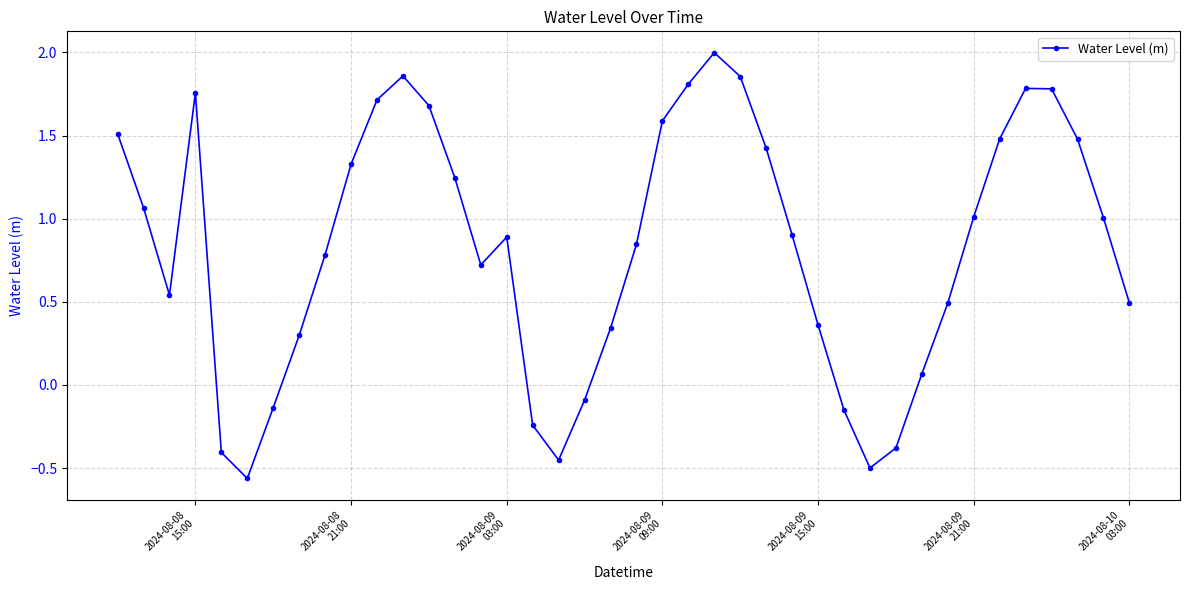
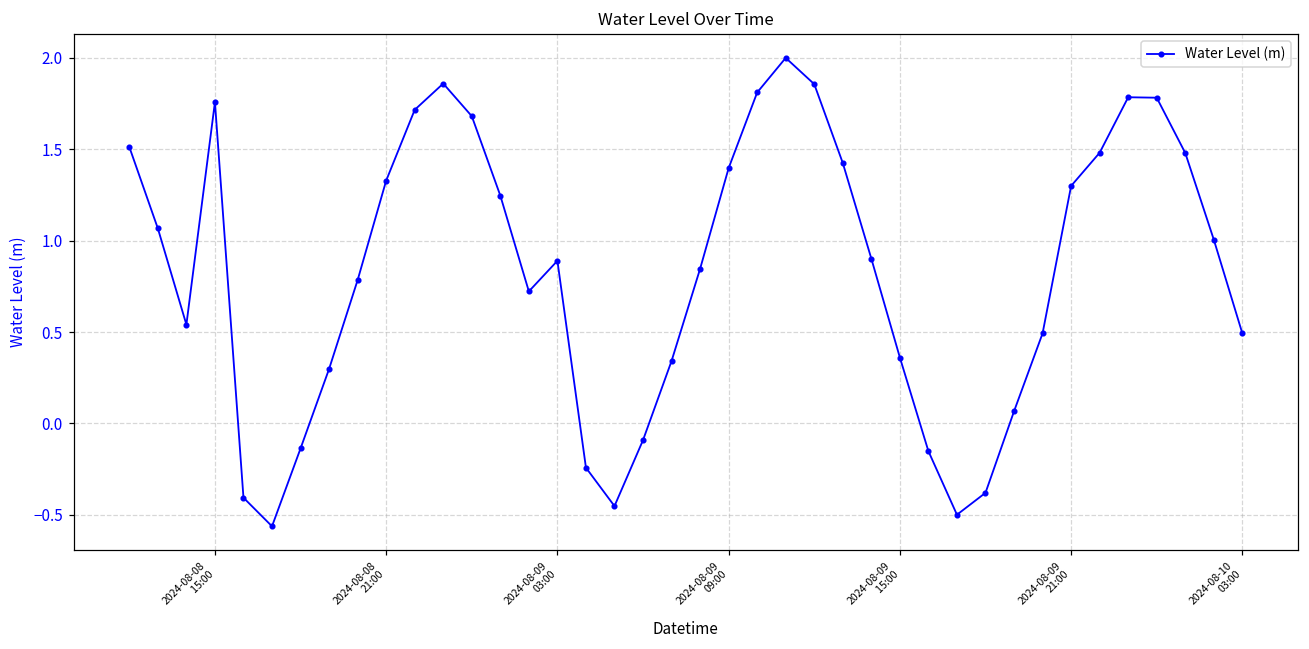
  {
    "2024-08-08 15:00": 1.76,
    "2024-08-08 21:00": 1.33,
    "2024-08-09 03:00": 0.89,
-   "2024-08-09 09:00": 1.59,
+   "2024-08-09 09:00": 1.40,
    "2024-08-09 15:00": 0.36,
-   "2024-08-09 21:00": 1.01,
+   "2024-08-09 21:00": 1.30,
    "2024-08-10 03:00": 0.49
  }
